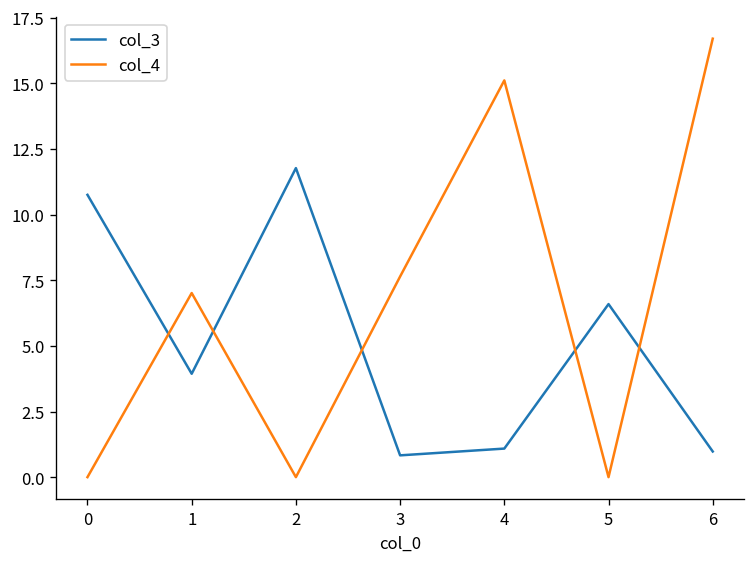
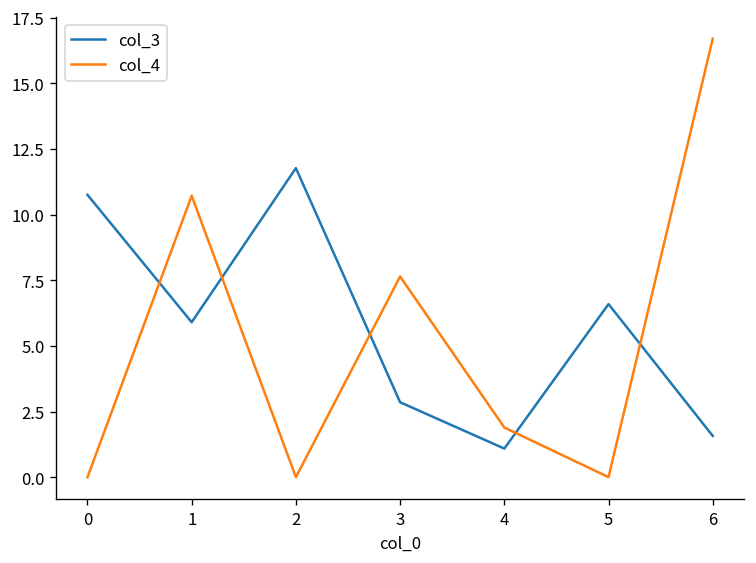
  {
    "col_3": {
      "0": 10.8,
-     "1": 3.9,
+     "1": 5.9,
      "2": 11.8,
-     "3": 0.8,
+     "3": 2.9,
      "4": 1.1,
      "5": 6.6,
-     "6": 1.0
+     "6": 1.6
    },
    "col_4": {
      "0": 0.0,
-     "1": 7.0,
+     "1": 10.7,
      "2": 0.0,
      "3": 7.6,
-     "4": 15.1,
+     "4": 1.9,
      "5": 0.0,
      "6": 16.7
    }
  }
